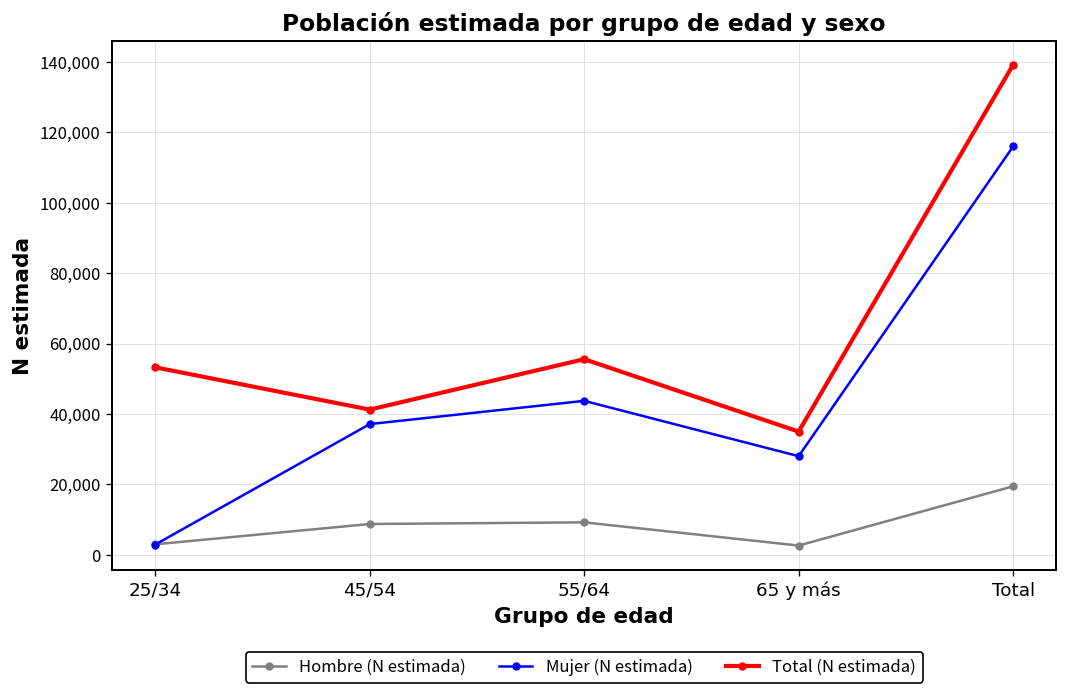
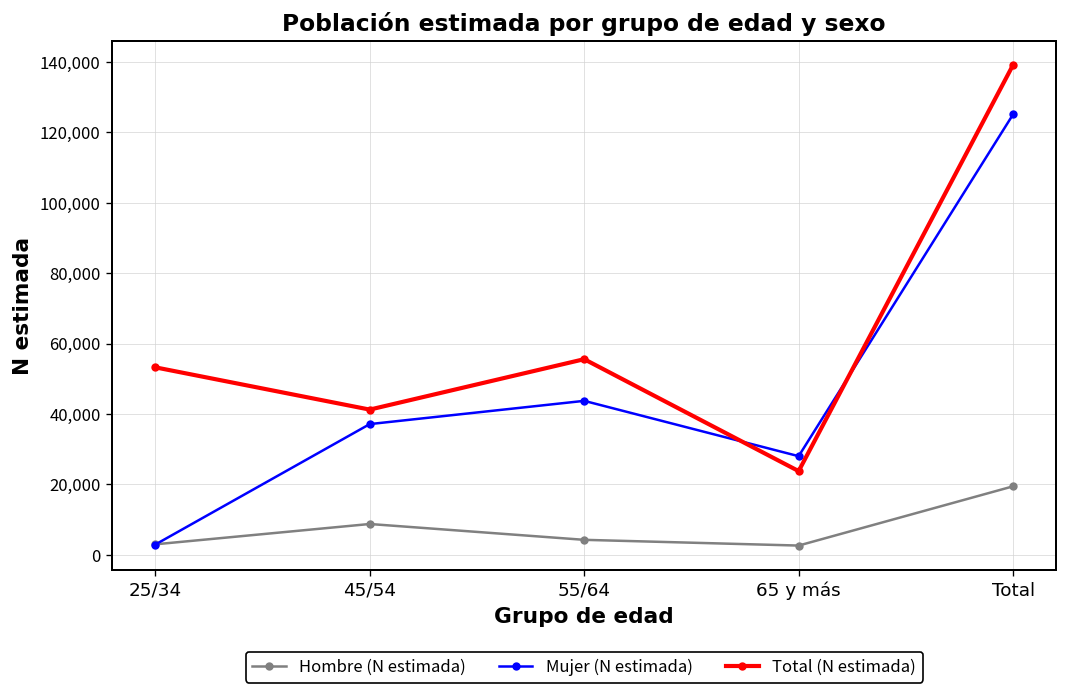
  {
    "Hombre (N estimada)": {
      "45/54": "9,000",
-     "55/64": "9,000",
+     "55/64": "4,000",
      "65 y más": "3,000",
      "Total": "19,000"
    },
    "Mujer (N estimada)": {
      "45/54": "37,000",
      "55/64": "44,000",
      "65 y más": "28,000",
-     "Total": "116,000"
+     "Total": "125,000"
    },
    "Total (N estimada)": {
      "25/34": "53,000",
      "45/54": "41,000",
      "55/64": "56,000",
-     "65 y más": "35,000",
+     "65 y más": "24,000",
      "Total": "139,000"
    }
  }
